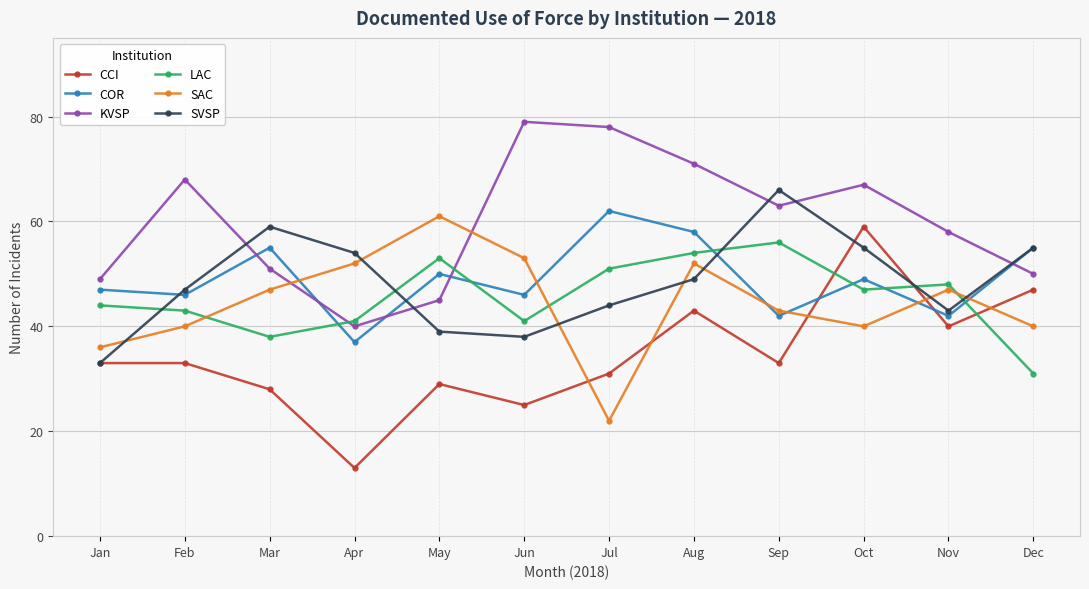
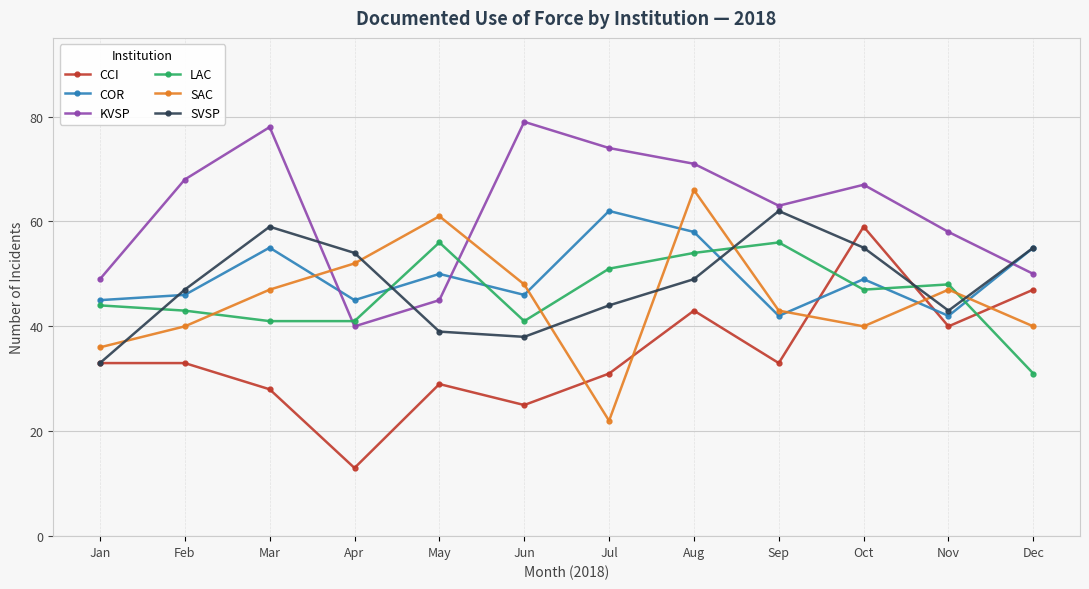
  {
    "CCI": {
      "Feb": 33,
      "Mar": 28,
      "Apr": 13,
      "May": 29,
      "Jun": 25,
      "Jul": 31,
      "Aug": 43,
      "Sep": 33,
      "Oct": 59,
      "Nov": 40,
      "Dec": 47
    },
    "COR": {
-     "Jan": 47,
+     "Jan": 45,
      "Feb": 46,
      "Mar": 55,
-     "Apr": 37,
+     "Apr": 45,
      "May": 50,
      "Jun": 46,
      "Jul": 62,
      "Aug": 58,
      "Sep": 42,
      "Oct": 49,
      "Nov": 42
    },
    "KVSP": {
      "Jan": 49,
      "Feb": 68,
-     "Mar": 51,
+     "Mar": 78,
      "Apr": 40,
      "May": 45,
      "Jun": 79,
-     "Jul": 78,
+     "Jul": 74,
      "Aug": 71,
      "Sep": 63,
      "Oct": 67,
      "Nov": 58,
      "Dec": 50
    },
    "LAC": {
      "Jan": 44,
      "Feb": 43,
-     "Mar": 38,
+     "Mar": 41,
      "Apr": 41,
-     "May": 53,
+     "May": 56,
      "Jun": 41,
      "Jul": 51,
      "Aug": 54,
      "Sep": 56,
      "Oct": 47,
      "Nov": 48,
      "Dec": 31
    },
    "SAC": {
      "Jan": 36,
      "Feb": 40,
      "Mar": 47,
      "Apr": 52,
      "May": 61,
-     "Jun": 53,
+     "Jun": 48,
      "Jul": 22,
-     "Aug": 52,
+     "Aug": 66,
      "Sep": 43,
      "Oct": 40,
      "Nov": 47,
      "Dec": 40
    },
    "SVSP": {
      "Feb": 47,
      "Mar": 59,
      "Apr": 54,
      "May": 39,
      "Jun": 38,
      "Jul": 44,
      "Aug": 49,
-     "Sep": 66,
+     "Sep": 62,
      "Oct": 55,
      "Nov": 43
    }
  }
